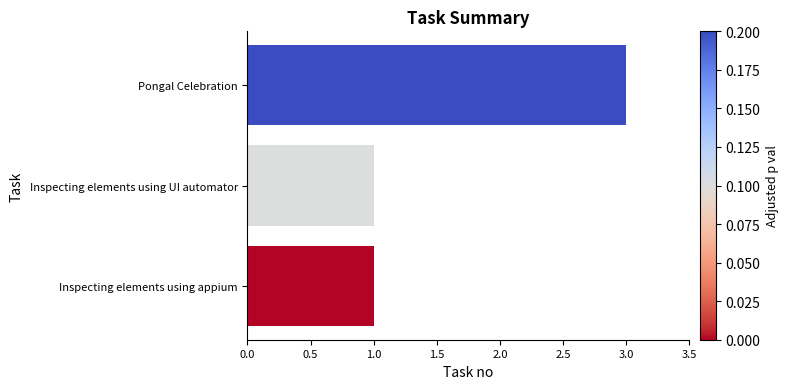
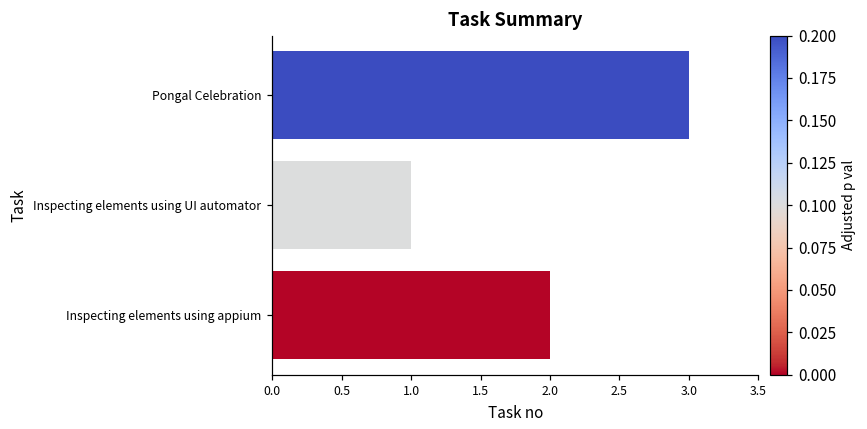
  {
    "Pongal Celebration": 3,
    "Inspecting elements using UI automator": 1,
-   "Inspecting elements using appium": 1
+   "Inspecting elements using appium": 2
  }
